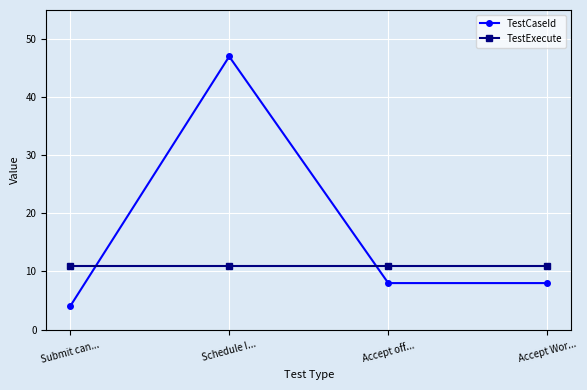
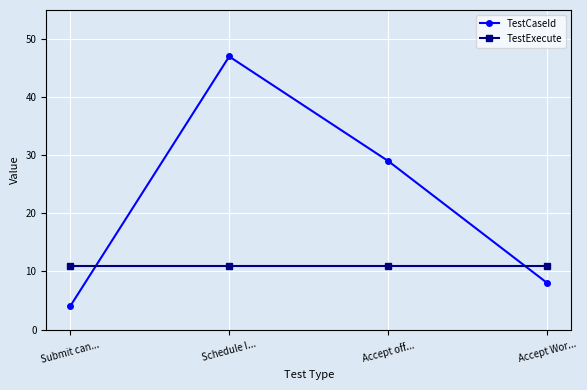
  {
    "TestCaseId": {
      "Submit can...": 4,
      "Schedule I...": 47,
-     "Accept off...": 8,
+     "Accept off...": 29,
      "Accept Wor...": 8
    },
    "TestExecute": {
      "Submit can...": 11,
      "Schedule I...": 11,
      "Accept off...": 11,
      "Accept Wor...": 11
    }
  }
